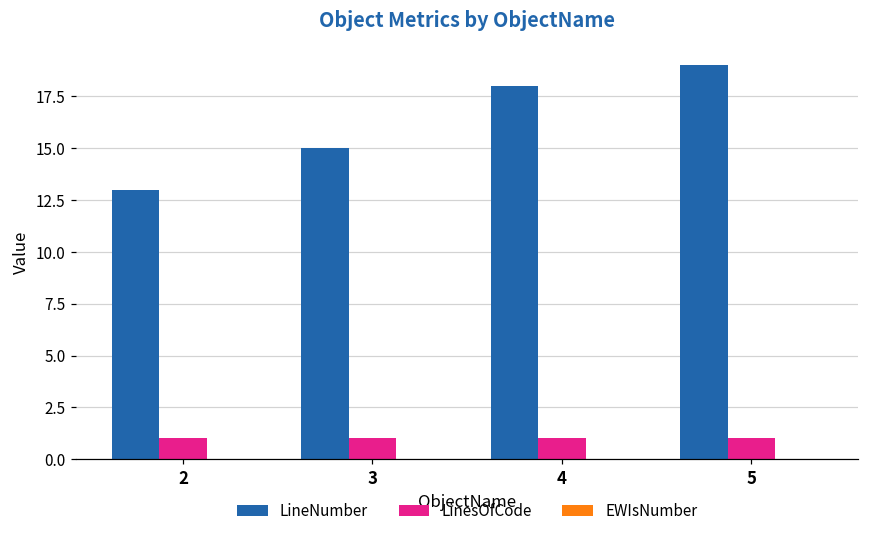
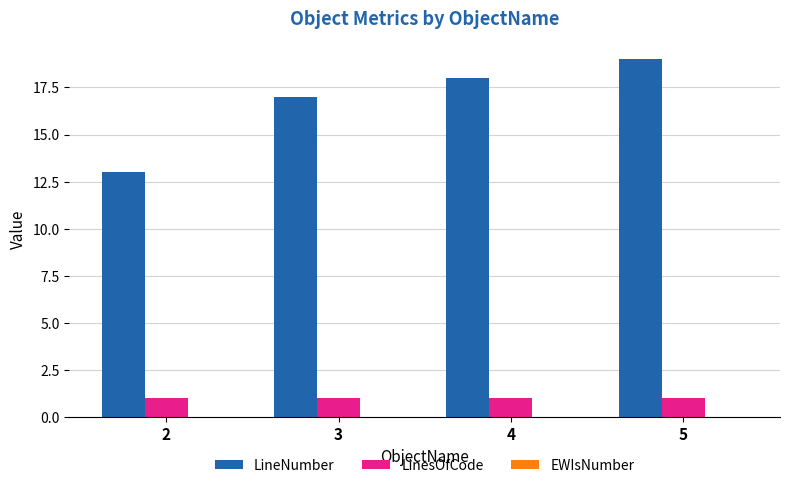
  {
    "LineNumber": {
      "2": 13,
-     "3": 15,
+     "3": 17,
      "4": 18,
      "5": 19
    },
    "LinesOfCode": {
      "2": 1,
      "3": 1,
      "4": 1,
      "5": 1
    },
    "EWIsNumber": {
      "2": 0,
      "3": 0,
      "4": 0,
      "5": 0
    }
  }
